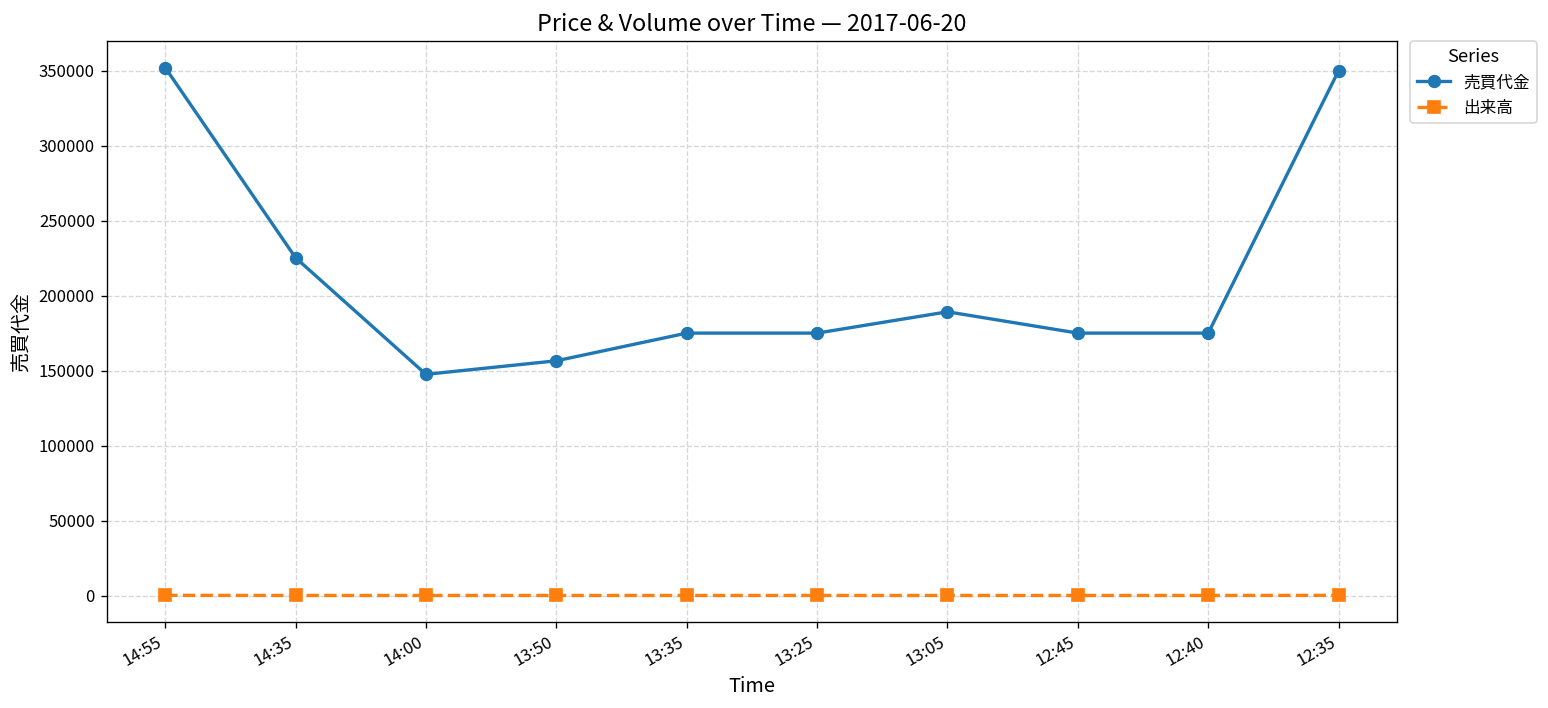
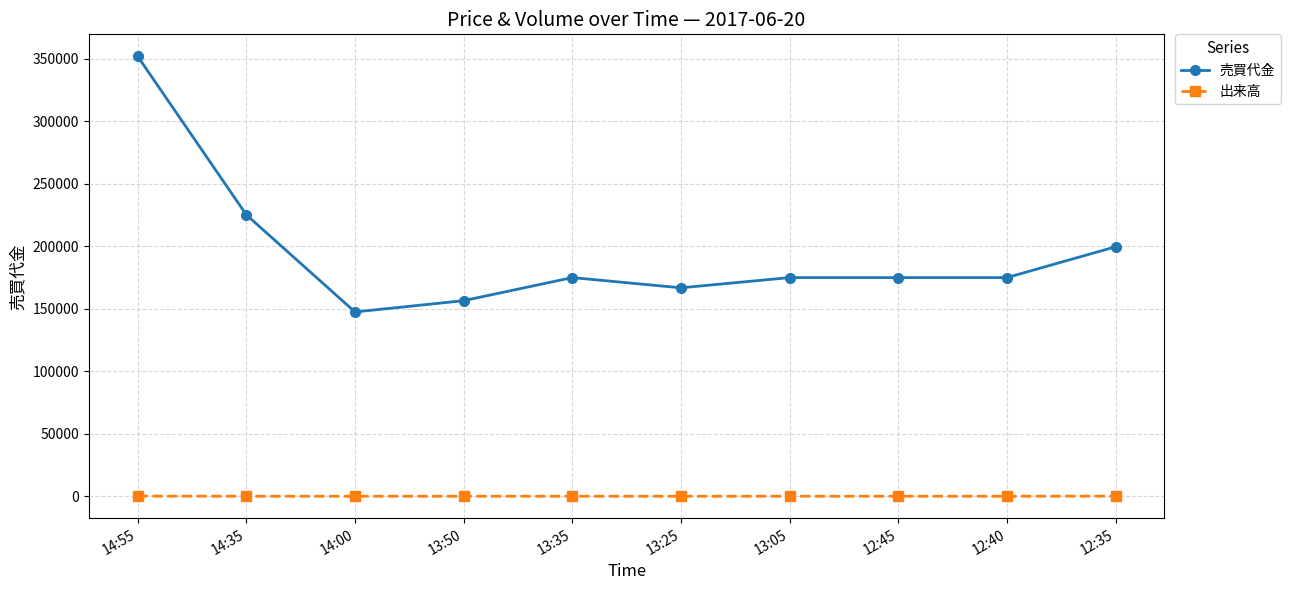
  {
    "売買代金": {
      "14:55": 352000,
      "14:35": 225000,
      "14:00": 148000,
      "13:50": 157000,
      "13:35": 175000,
-     "13:25": 175000,
-     "13:05": 189000,
+     "13:25": 167000,
+     "13:05": 175000,
      "12:45": 175000,
      "12:40": 175000,
-     "12:35": 350000
+     "12:35": 200000
    },
    "出来高": {
      "14:55": 0,
      "14:35": 0,
      "14:00": 0,
      "13:50": 0,
      "13:35": 0,
      "13:25": 0,
      "13:05": 0,
      "12:45": 0,
      "12:40": 0,
      "12:35": 0
    }
  }
